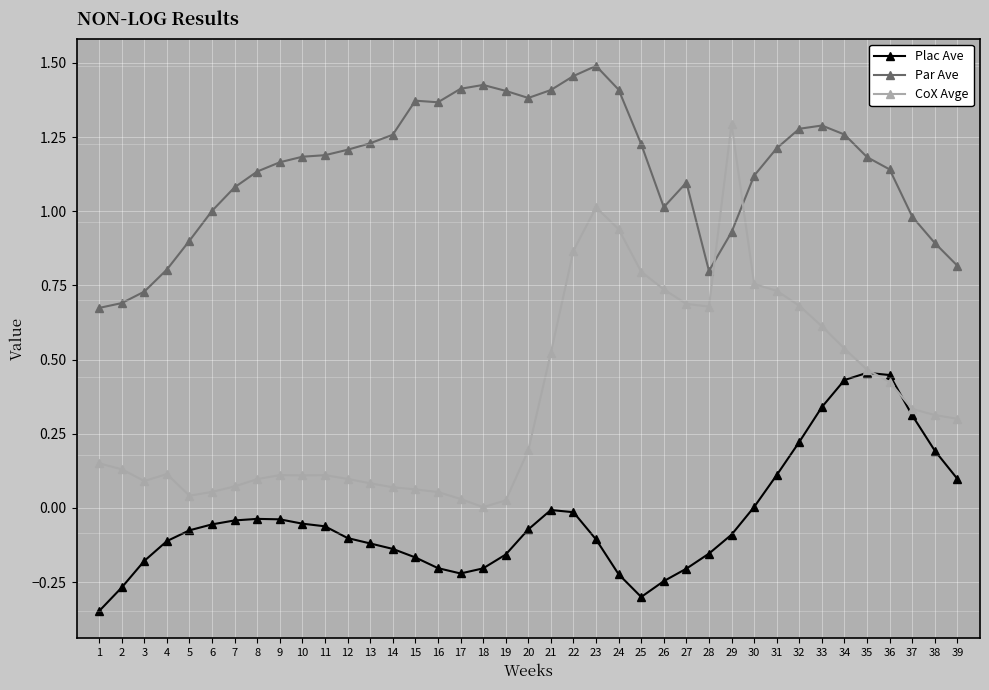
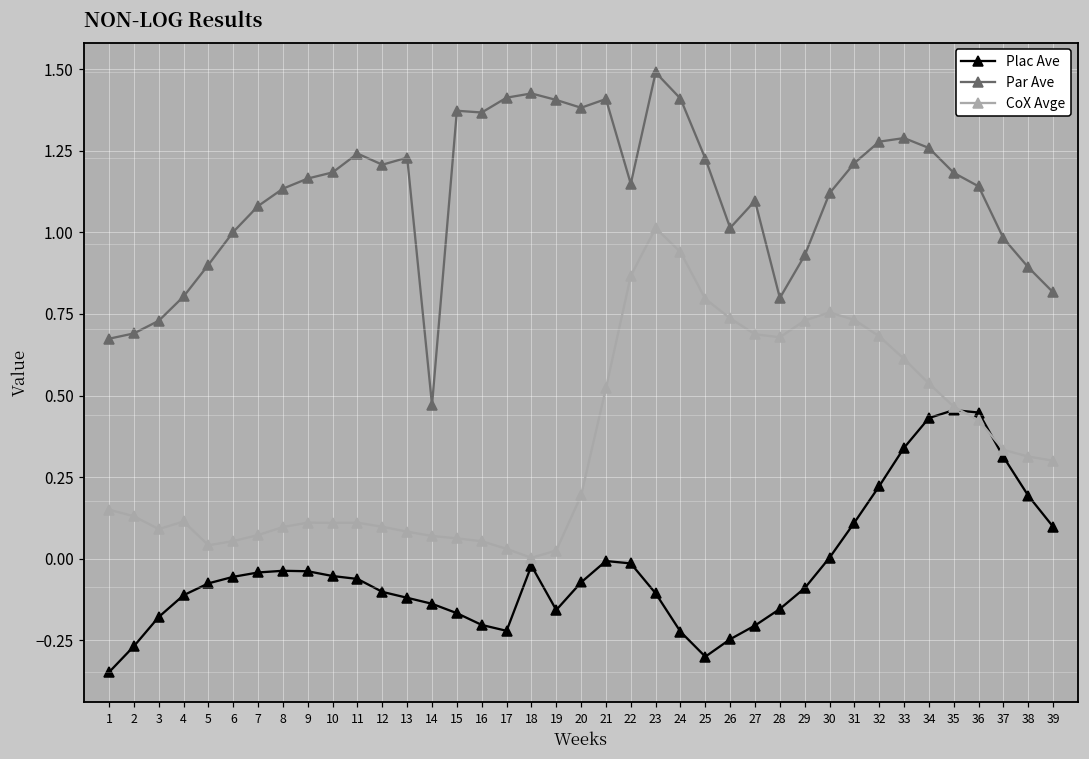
  {
    "Plac Ave": {
      "1": -0.35,
      "2": -0.27,
      "3": -0.18,
      "4": -0.11,
      "5": -0.08,
      "6": -0.06,
      "7": -0.04,
      "8": -0.04,
      "9": -0.04,
      "10": -0.05,
      "11": -0.06,
      "12": -0.10,
      "13": -0.12,
      "14": -0.14,
      "15": -0.17,
      "16": -0.20,
      "17": -0.22,
-     "18": -0.20,
+     "18": -0.02,
      "19": -0.16,
      "20": -0.07,
      "21": -0.01,
      "22": -0.01,
      "23": -0.11,
      "24": -0.22,
      "25": -0.30,
      "26": -0.25,
      "27": -0.20,
      "28": -0.15,
      "29": -0.09,
      "30": 0.00,
      "31": 0.11,
      "32": 0.22,
      "33": 0.34,
      "34": 0.43,
      "35": 0.46,
      "36": 0.45,
      "37": 0.31,
      "38": 0.19,
      "39": 0.10
    },
    "Par Ave": {
      "1": 0.67,
      "2": 0.69,
      "3": 0.73,
      "4": 0.80,
      "5": 0.90,
      "6": 1.00,
      "7": 1.08,
      "8": 1.13,
      "9": 1.17,
      "10": 1.18,
-     "11": 1.19,
+     "11": 1.24,
      "12": 1.21,
      "13": 1.23,
-     "14": 1.26,
+     "14": 0.47,
      "15": 1.37,
      "16": 1.37,
      "17": 1.41,
      "18": 1.43,
      "19": 1.41,
      "20": 1.38,
      "21": 1.41,
-     "22": 1.46,
+     "22": 1.15,
      "23": 1.49,
      "24": 1.41,
      "25": 1.23,
      "26": 1.01,
      "27": 1.10,
      "28": 0.80,
      "29": 0.93,
      "30": 1.12,
      "31": 1.21,
      "32": 1.28,
      "33": 1.29,
      "34": 1.26,
      "35": 1.18,
      "36": 1.14,
      "37": 0.98,
      "38": 0.89,
      "39": 0.82
    },
    "CoX Avge": {
      "1": 0.15,
      "2": 0.13,
      "3": 0.09,
      "4": 0.11,
      "5": 0.04,
      "6": 0.05,
      "7": 0.07,
      "8": 0.10,
      "9": 0.11,
      "10": 0.11,
      "11": 0.11,
      "12": 0.10,
      "13": 0.08,
      "14": 0.07,
      "15": 0.06,
      "16": 0.05,
      "17": 0.03,
      "18": 0.00,
      "19": 0.03,
      "20": 0.19,
      "21": 0.52,
      "22": 0.87,
      "23": 1.01,
      "24": 0.94,
      "25": 0.80,
      "26": 0.74,
      "27": 0.69,
      "28": 0.68,
-     "29": 1.29,
+     "29": 0.73,
      "30": 0.75,
      "31": 0.73,
      "32": 0.68,
      "33": 0.61,
      "34": 0.54,
      "35": 0.47,
      "36": 0.42,
      "37": 0.33,
      "38": 0.31,
      "39": 0.30
    }
  }
